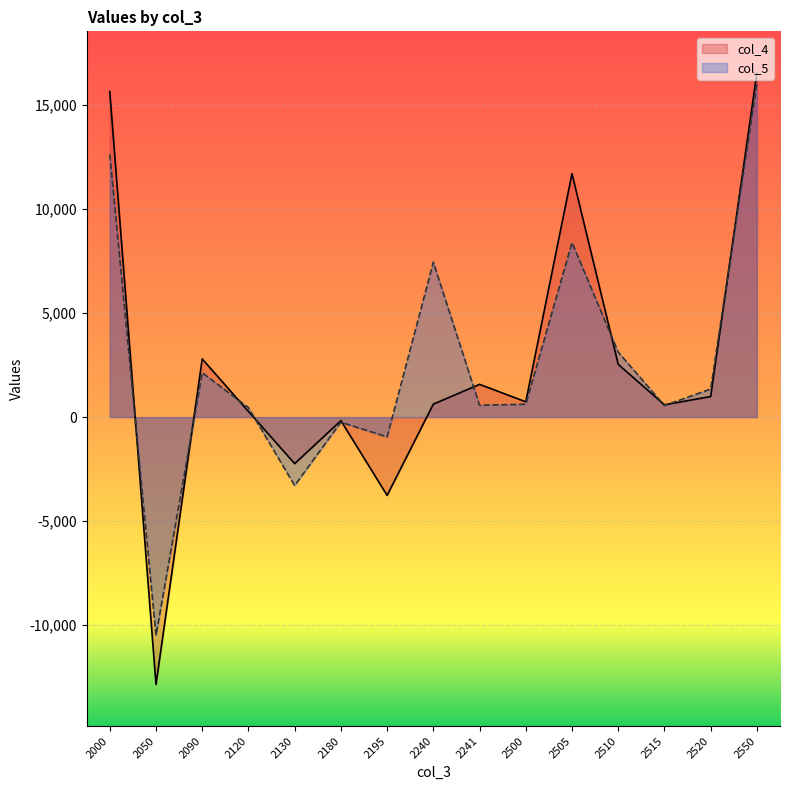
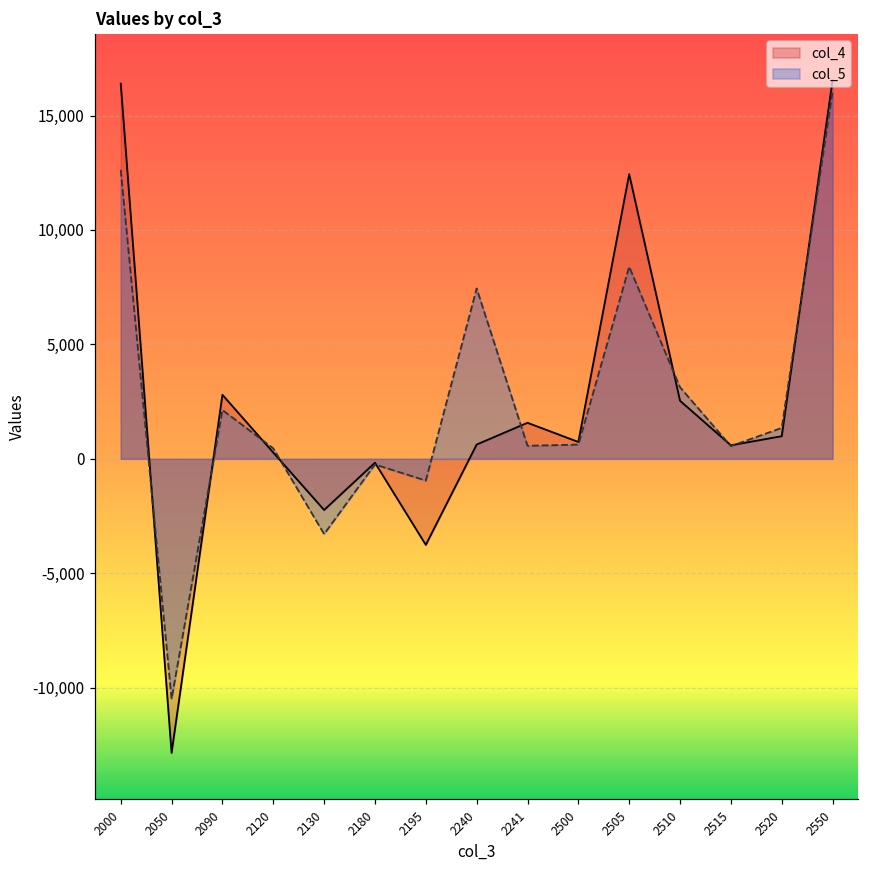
  {
    "col_4": {
-     "2000": "15,600",
-     "2505": "11,700"
+     "2000": "16,400",
+     "2505": "12,400"
    }
  }
